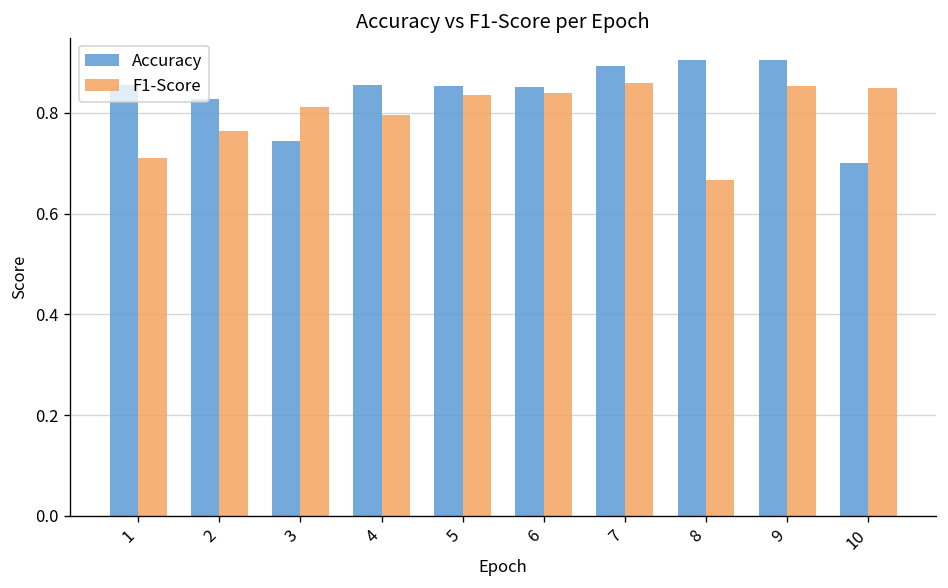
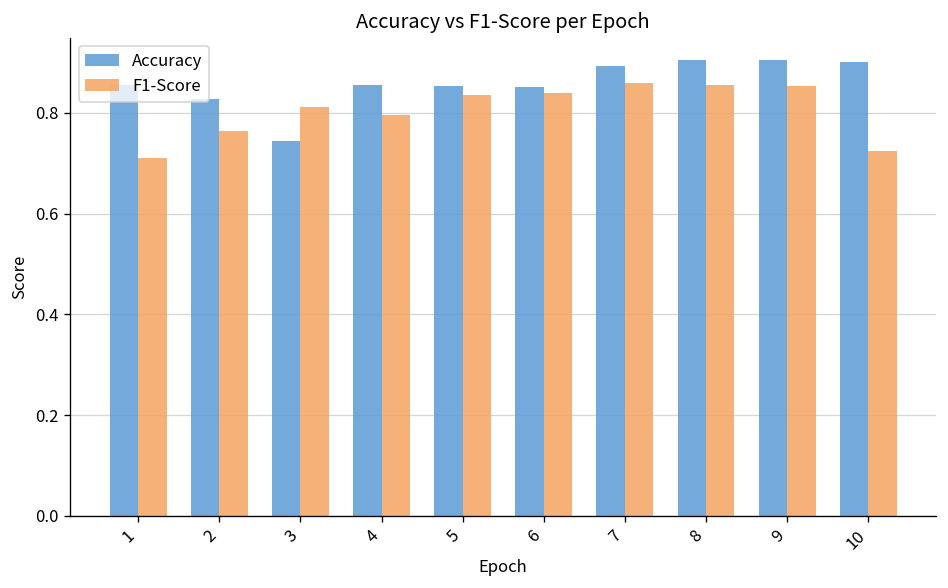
  {
    "Accuracy": {
      "3": 0.74,
      "4": 0.85,
      "5": 0.85,
      "6": 0.85,
      "7": 0.89,
      "8": 0.9,
      "9": 0.9,
-     "10": 0.7
+     "10": 0.9
    },
    "F1-Score": {
      "1": 0.71,
      "2": 0.76,
      "3": 0.81,
      "4": 0.79,
      "5": 0.84,
      "6": 0.84,
      "7": 0.86,
-     "8": 0.67,
+     "8": 0.86,
      "9": 0.85,
-     "10": 0.85
+     "10": 0.72
    }
  }
